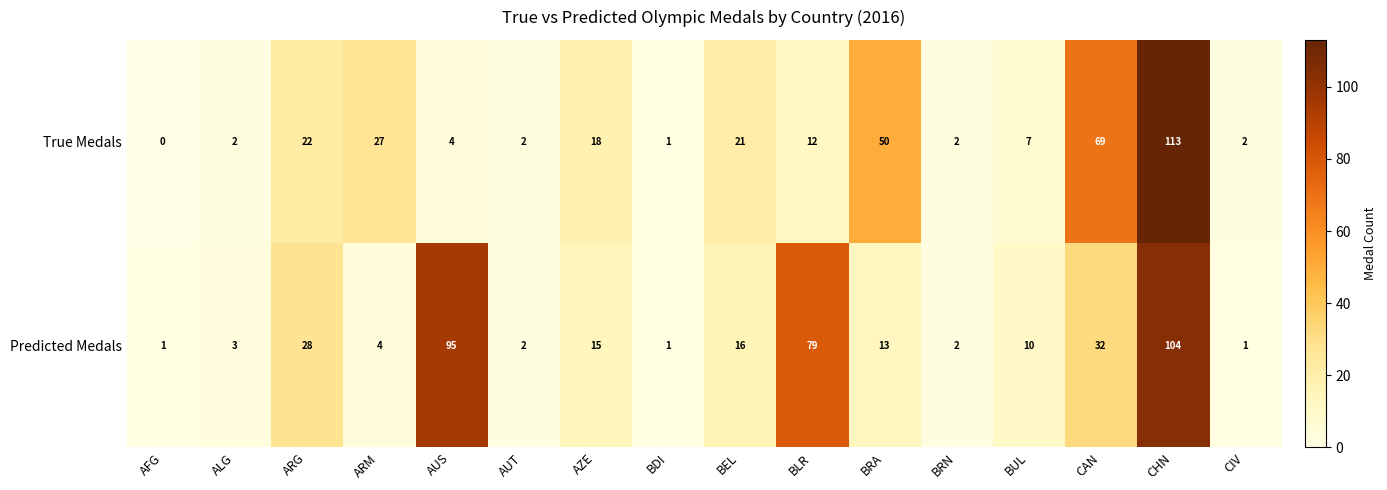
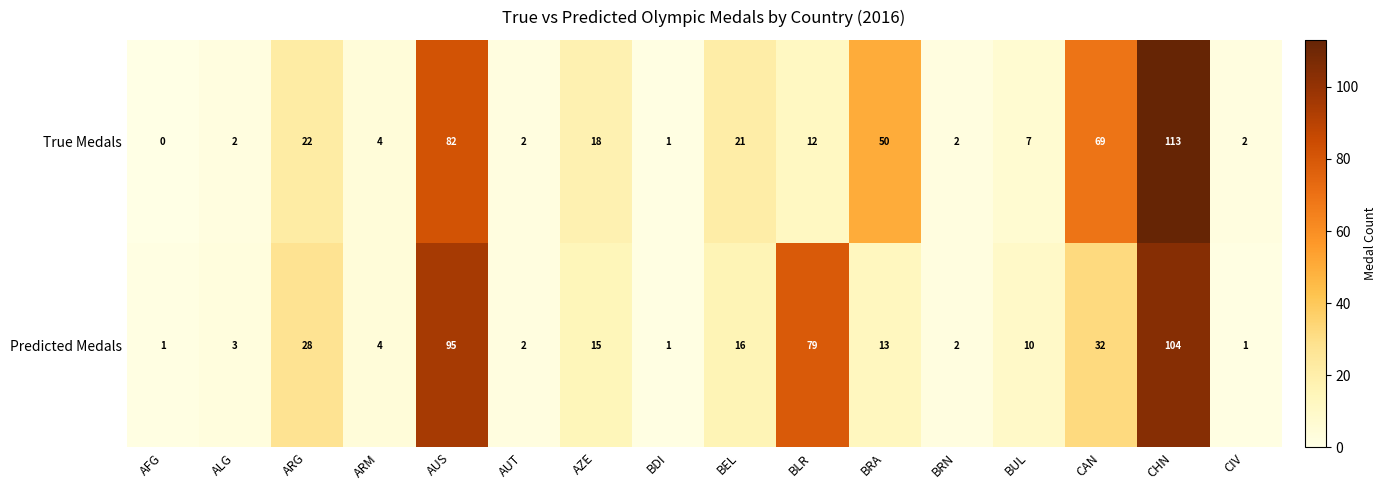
  {
    "True Medals": {
      "AFG": 0,
      "ALG": 2,
      "ARG": 22,
-     "ARM": 27,
-     "AUS": 4,
+     "ARM": 4,
+     "AUS": 82,
      "AUT": 2,
      "AZE": 18,
      "BDI": 1,
      "BEL": 21,
      "BLR": 12,
      "BRA": 50,
      "BRN": 2,
      "BUL": 7,
      "CAN": 69,
      "CHN": 113,
      "CIV": 2
    },
    "Predicted Medals": {
      "AFG": 1,
      "ALG": 3,
      "ARG": 28,
      "ARM": 4,
      "AUS": 95,
      "AUT": 2,
      "AZE": 15,
      "BDI": 1,
      "BEL": 16,
      "BLR": 79,
      "BRA": 13,
      "BRN": 2,
      "BUL": 10,
      "CAN": 32,
      "CHN": 104,
      "CIV": 1
    }
  }
